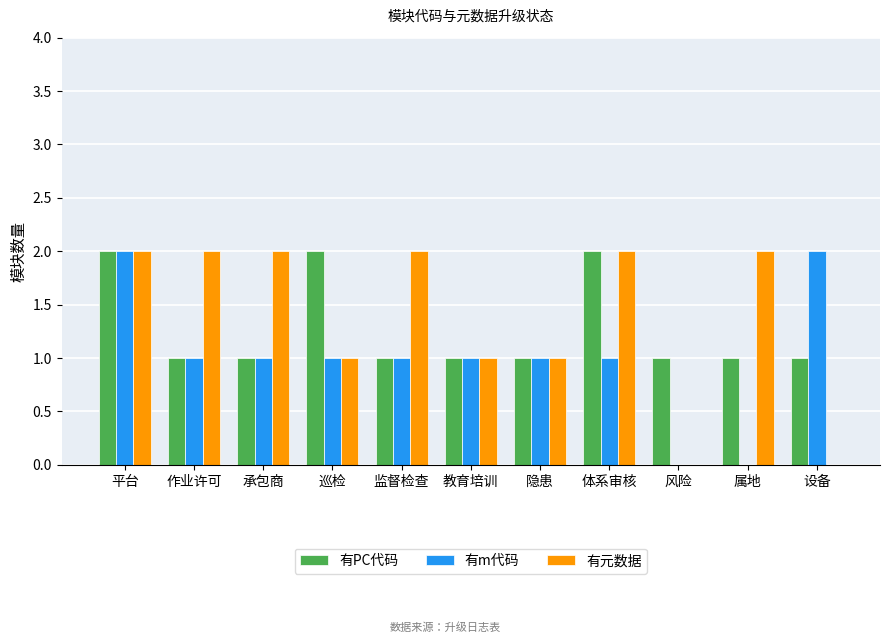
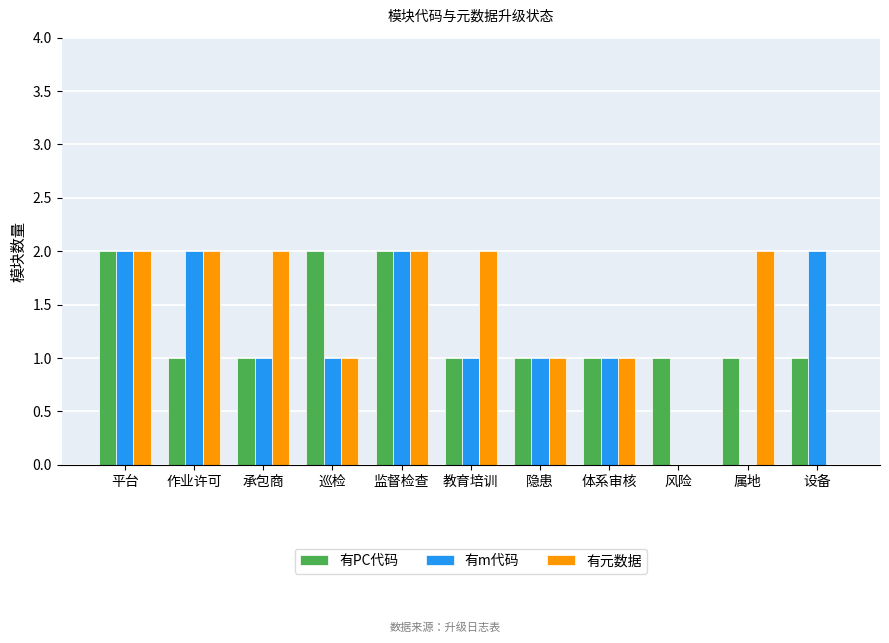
  {
    "有PC代码": {
      "平台": 2,
      "作业许可": 1,
      "承包商": 1,
      "巡检": 2,
-     "监督检查": 1,
+     "监督检查": 2,
      "教育培训": 1,
      "隐患": 1,
-     "体系审核": 2,
+     "体系审核": 1,
      "风险": 1,
      "属地": 1,
      "设备": 1
    },
    "有m代码": {
      "平台": 2,
-     "作业许可": 1,
+     "作业许可": 2,
      "承包商": 1,
      "巡检": 1,
-     "监督检查": 1,
+     "监督检查": 2,
      "教育培训": 1,
      "隐患": 1,
      "体系审核": 1,
      "风险": 0,
      "属地": 0,
      "设备": 2
    },
    "有元数据": {
      "平台": 2,
      "作业许可": 2,
      "承包商": 2,
      "巡检": 1,
      "监督检查": 2,
-     "教育培训": 1,
+     "教育培训": 2,
      "隐患": 1,
-     "体系审核": 2,
+     "体系审核": 1,
      "风险": 0,
      "属地": 2,
      "设备": 0
    }
  }
